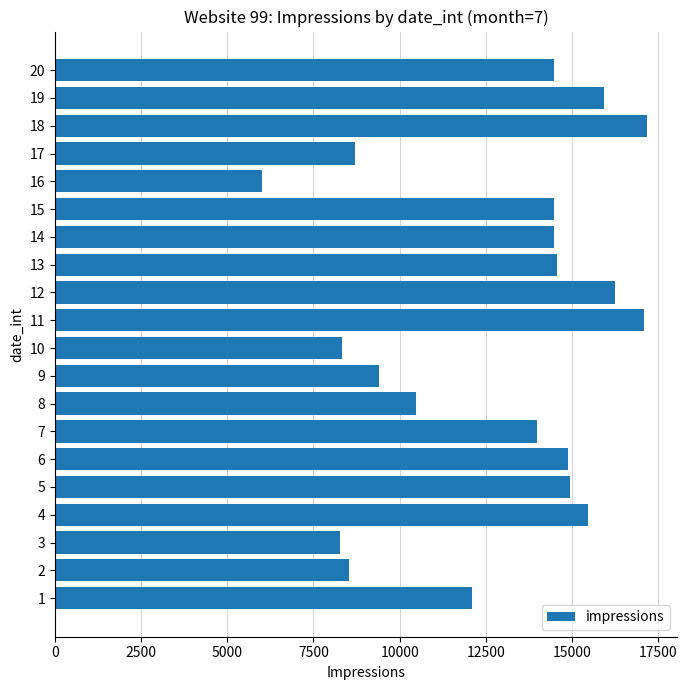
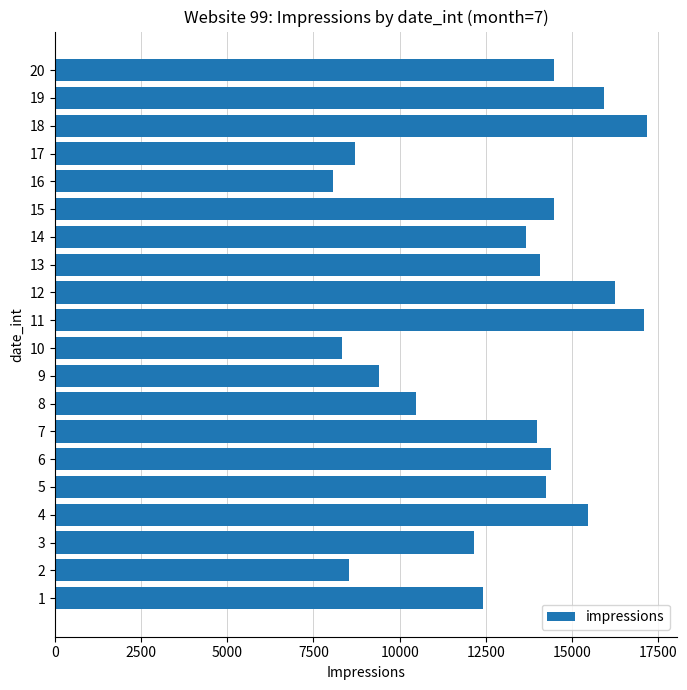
  {
    "20": 14500,
    "19": 15900,
    "18": 17200,
    "17": 8700,
-   "16": 6000,
+   "16": 8100,
    "15": 14500,
-   "14": 14500,
-   "13": 14600,
+   "14": 13700,
+   "13": 14100,
    "12": 16200,
    "11": 17100,
    "10": 8300,
    "9": 9400,
    "8": 10500,
    "7": 14000,
-   "6": 14900,
-   "5": 14900,
+   "6": 14400,
+   "5": 14200,
    "4": 15500,
-   "3": 8300,
+   "3": 12100,
    "2": 8500,
-   "1": 12100
+   "1": 12400
  }
